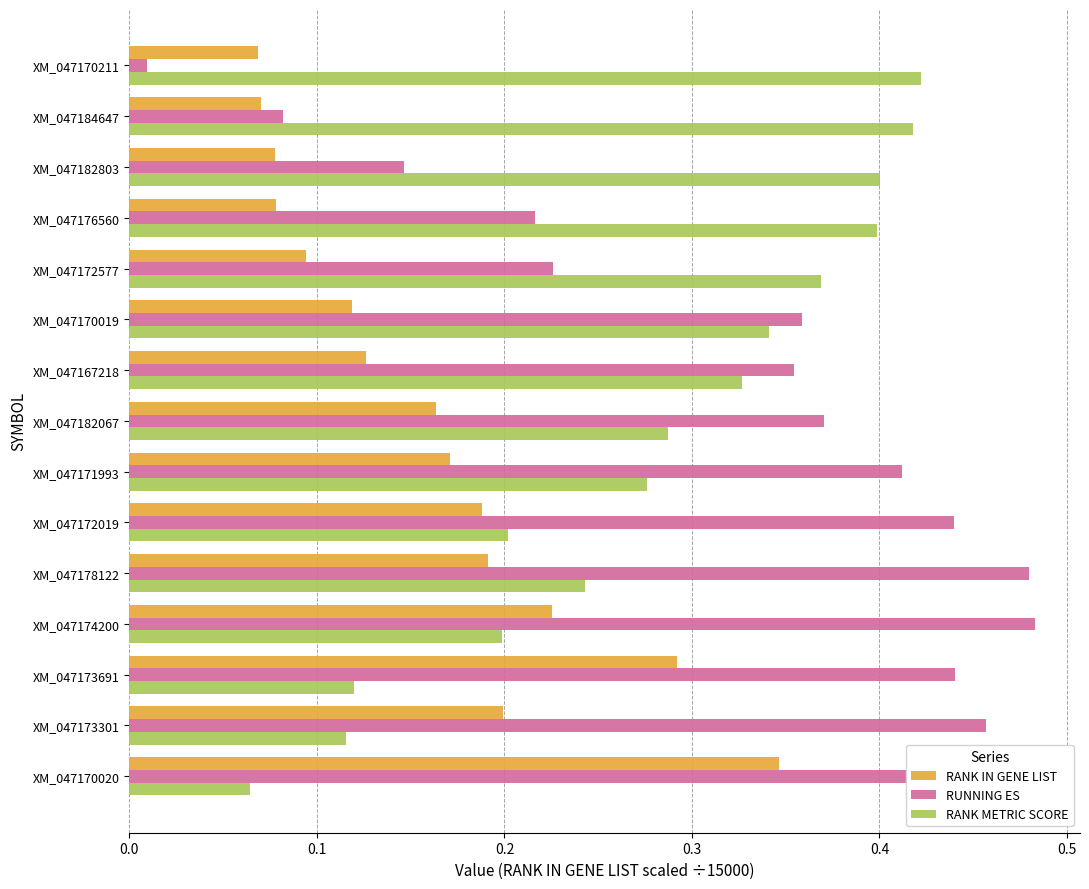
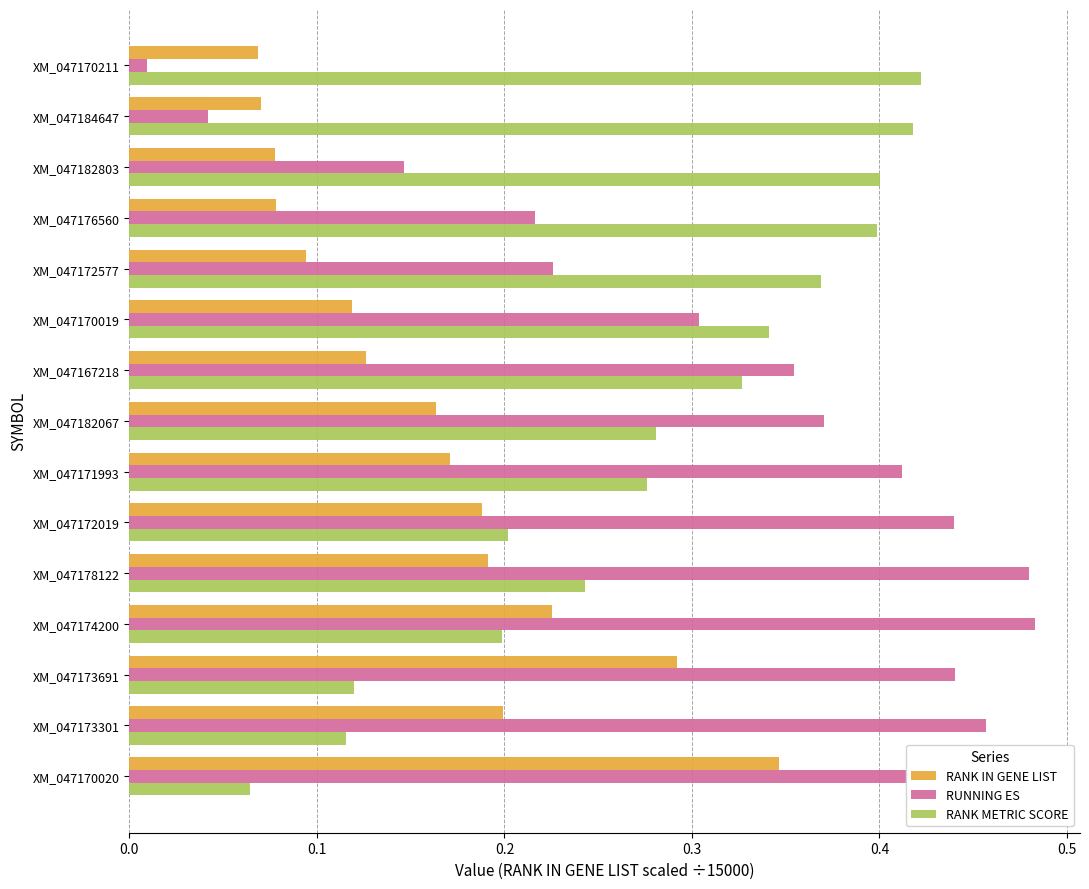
  {
    "RANK IN GENE LIST": {
      "XM_047170211": 0.069,
      "XM_047184647": 0.070,
      "XM_047182803": 0.077,
      "XM_047176560": 0.078,
      "XM_047172577": 0.094,
      "XM_047170019": 0.119,
      "XM_047167218": 0.126,
      "XM_047182067": 0.164,
      "XM_047171993": 0.171,
      "XM_047172019": 0.188,
      "XM_047178122": 0.191,
      "XM_047174200": 0.225,
      "XM_047173691": 0.292,
      "XM_047173301": 0.199,
      "XM_047170020": 0.346
    },
    "RUNNING ES": {
      "XM_047170211": 0.009,
-     "XM_047184647": 0.082,
+     "XM_047184647": 0.042,
      "XM_047182803": 0.146,
      "XM_047176560": 0.217,
      "XM_047172577": 0.226,
-     "XM_047170019": 0.359,
+     "XM_047170019": 0.304,
      "XM_047167218": 0.355,
      "XM_047182067": 0.370,
      "XM_047171993": 0.412,
      "XM_047172019": 0.440,
      "XM_047178122": 0.480,
      "XM_047174200": 0.483,
      "XM_047173691": 0.440,
      "XM_047173301": 0.457
    },
    "RANK METRIC SCORE": {
      "XM_047170211": 0.422,
      "XM_047184647": 0.418,
      "XM_047182803": 0.400,
      "XM_047176560": 0.398,
      "XM_047172577": 0.369,
      "XM_047170019": 0.341,
      "XM_047167218": 0.327,
-     "XM_047182067": 0.287,
+     "XM_047182067": 0.281,
      "XM_047171993": 0.276,
      "XM_047172019": 0.202,
      "XM_047178122": 0.243,
      "XM_047174200": 0.198,
      "XM_047173691": 0.120,
      "XM_047173301": 0.115,
      "XM_047170020": 0.065
    }
  }
